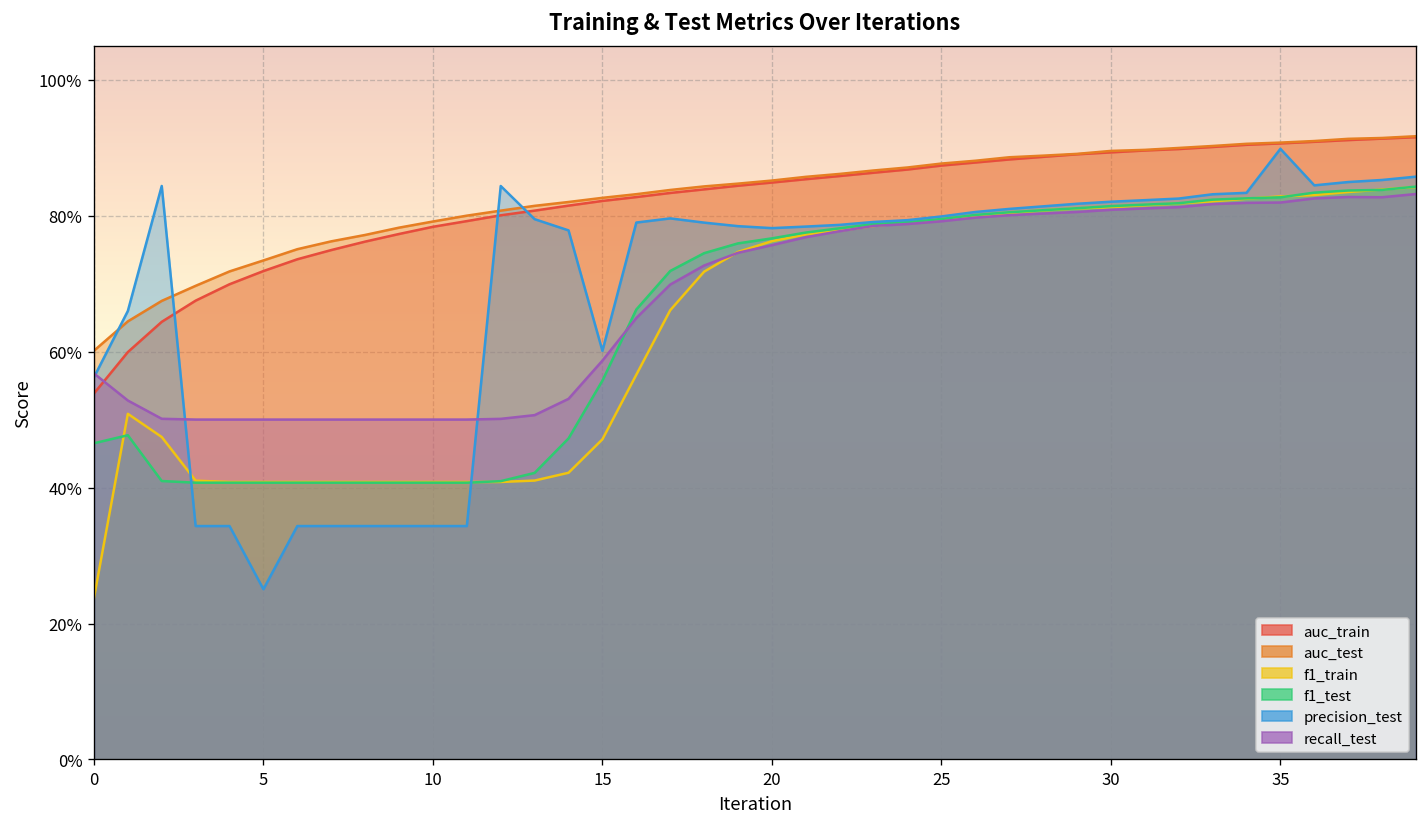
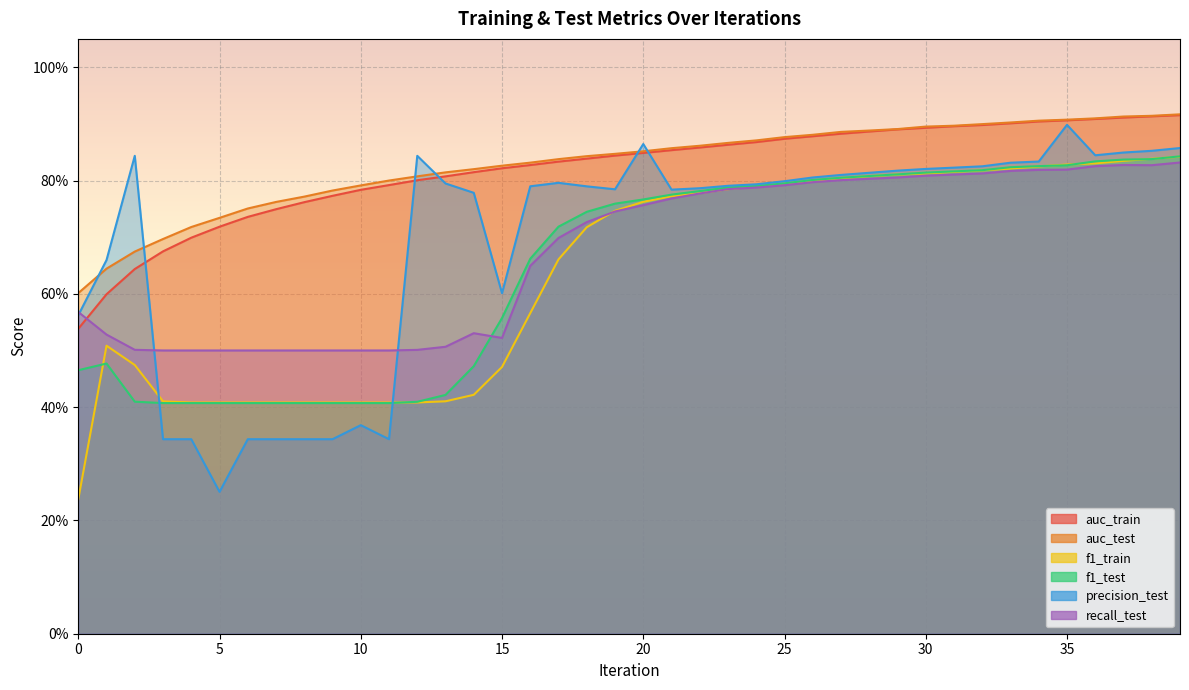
  {
    "f1_test": {
      "0": "47%",
      "15": "56%"
    },
    "precision_test": {
      "0": "56%",
      "5": "25%",
-     "10": "34%",
+     "10": "37%",
      "15": "60%",
-     "20": "78%",
+     "20": "86%",
      "30": "82%",
      "35": "90%"
    },
    "recall_test": {
      "0": "57%",
      "5": "50%",
      "10": "50%",
-     "15": "59%",
+     "15": "52%",
      "20": "76%",
      "35": "82%"
    }
  }
